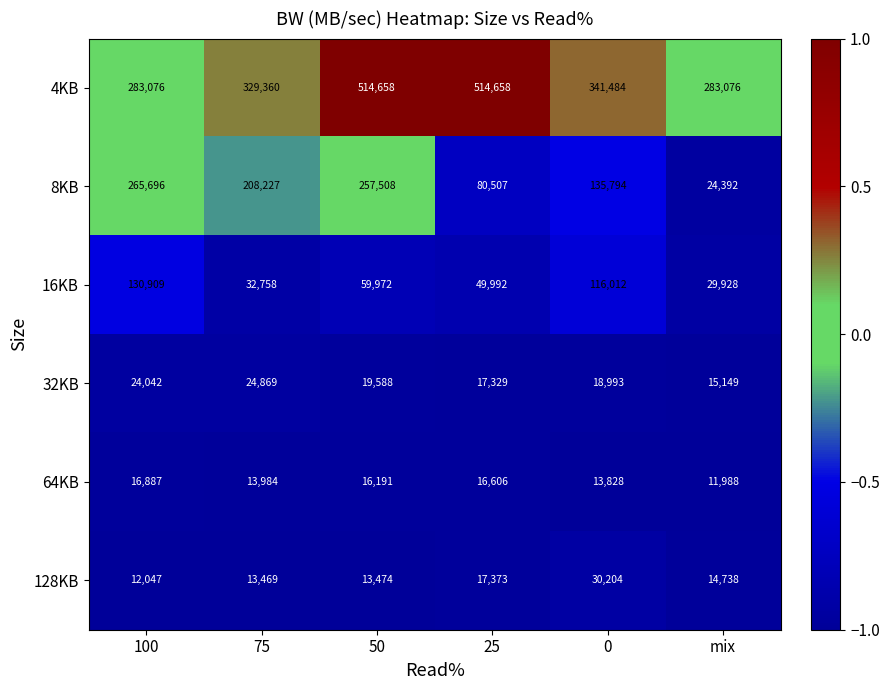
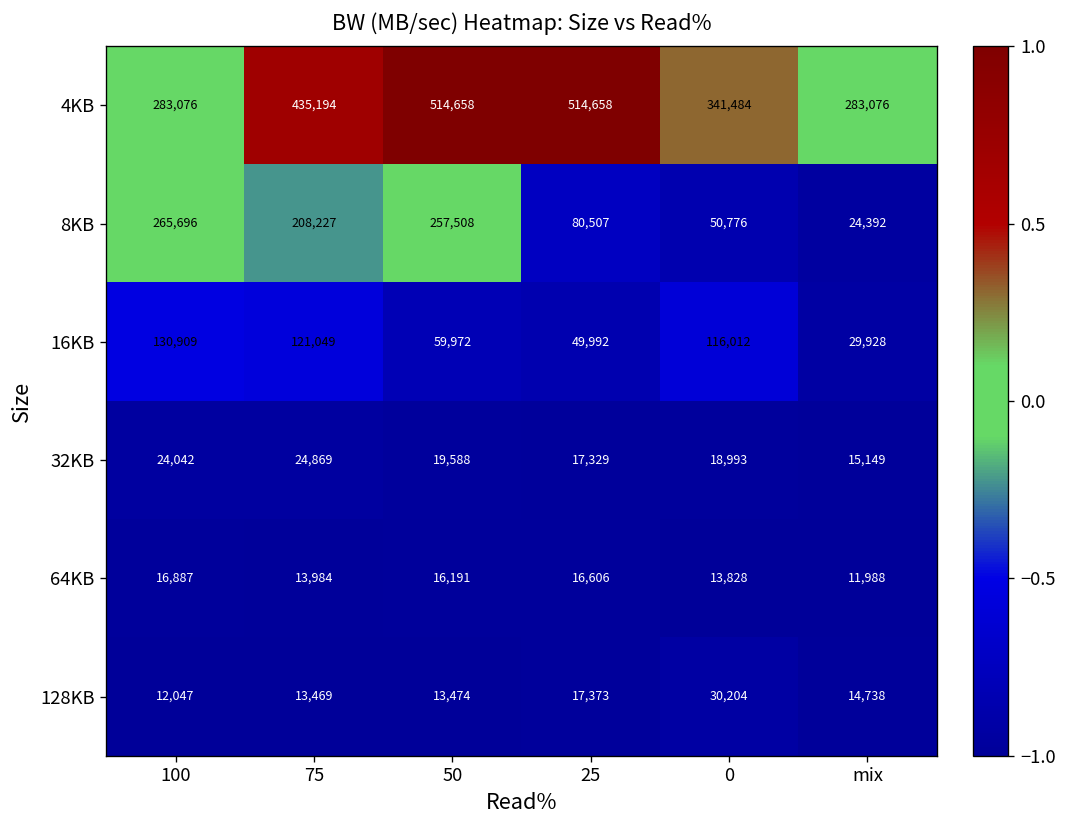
  {
    "4KB": {
      "100": "283,076",
-     "75": "329,360",
+     "75": "435,194",
      "50": "514,658",
      "25": "514,658",
      "0": "341,484",
      "mix": "283,076"
    },
    "8KB": {
      "100": "265,696",
      "75": "208,227",
      "50": "257,508",
      "25": "80,507",
-     "0": "135,794",
+     "0": "50,776",
      "mix": "24,392"
    },
    "16KB": {
      "100": "130,909",
-     "75": "32,758",
+     "75": "121,049",
      "50": "59,972",
      "25": "49,992",
      "0": "116,012",
      "mix": "29,928"
    },
    "32KB": {
      "100": "24,042",
      "75": "24,869",
      "50": "19,588",
      "25": "17,329",
      "0": "18,993",
      "mix": "15,149"
    },
    "64KB": {
      "100": "16,887",
      "75": "13,984",
      "50": "16,191",
      "25": "16,606",
      "0": "13,828",
      "mix": "11,988"
    },
    "128KB": {
      "100": "12,047",
      "75": "13,469",
      "50": "13,474",
      "25": "17,373",
      "0": "30,204",
      "mix": "14,738"
    }
  }
